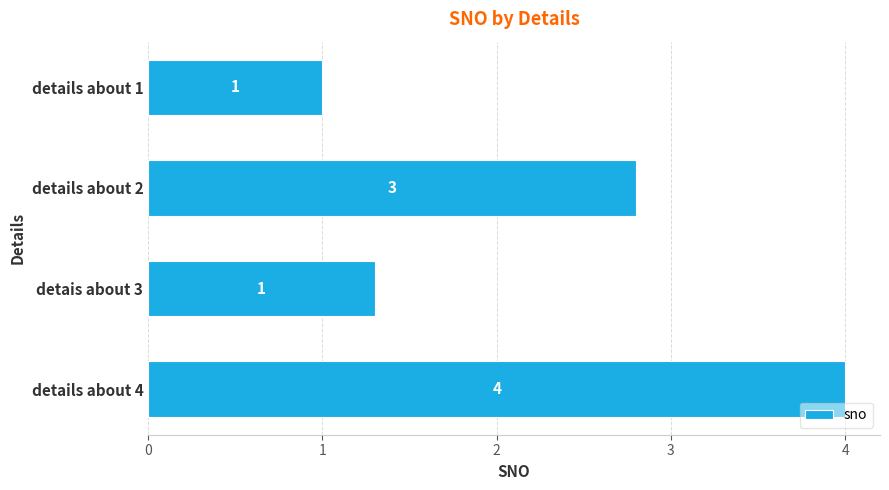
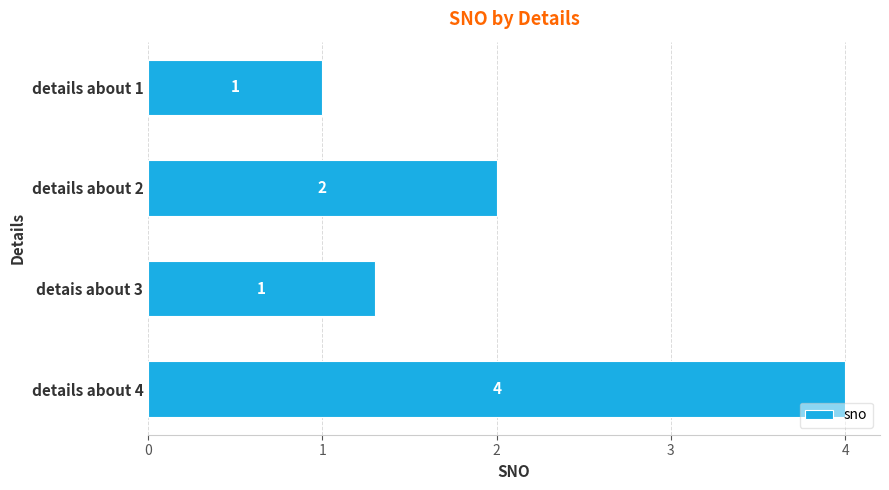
  {
    "details about 1": 1,
-   "details about 2": 3,
+   "details about 2": 2,
    "detais about 3": 1,
    "details about 4": 4
  }
